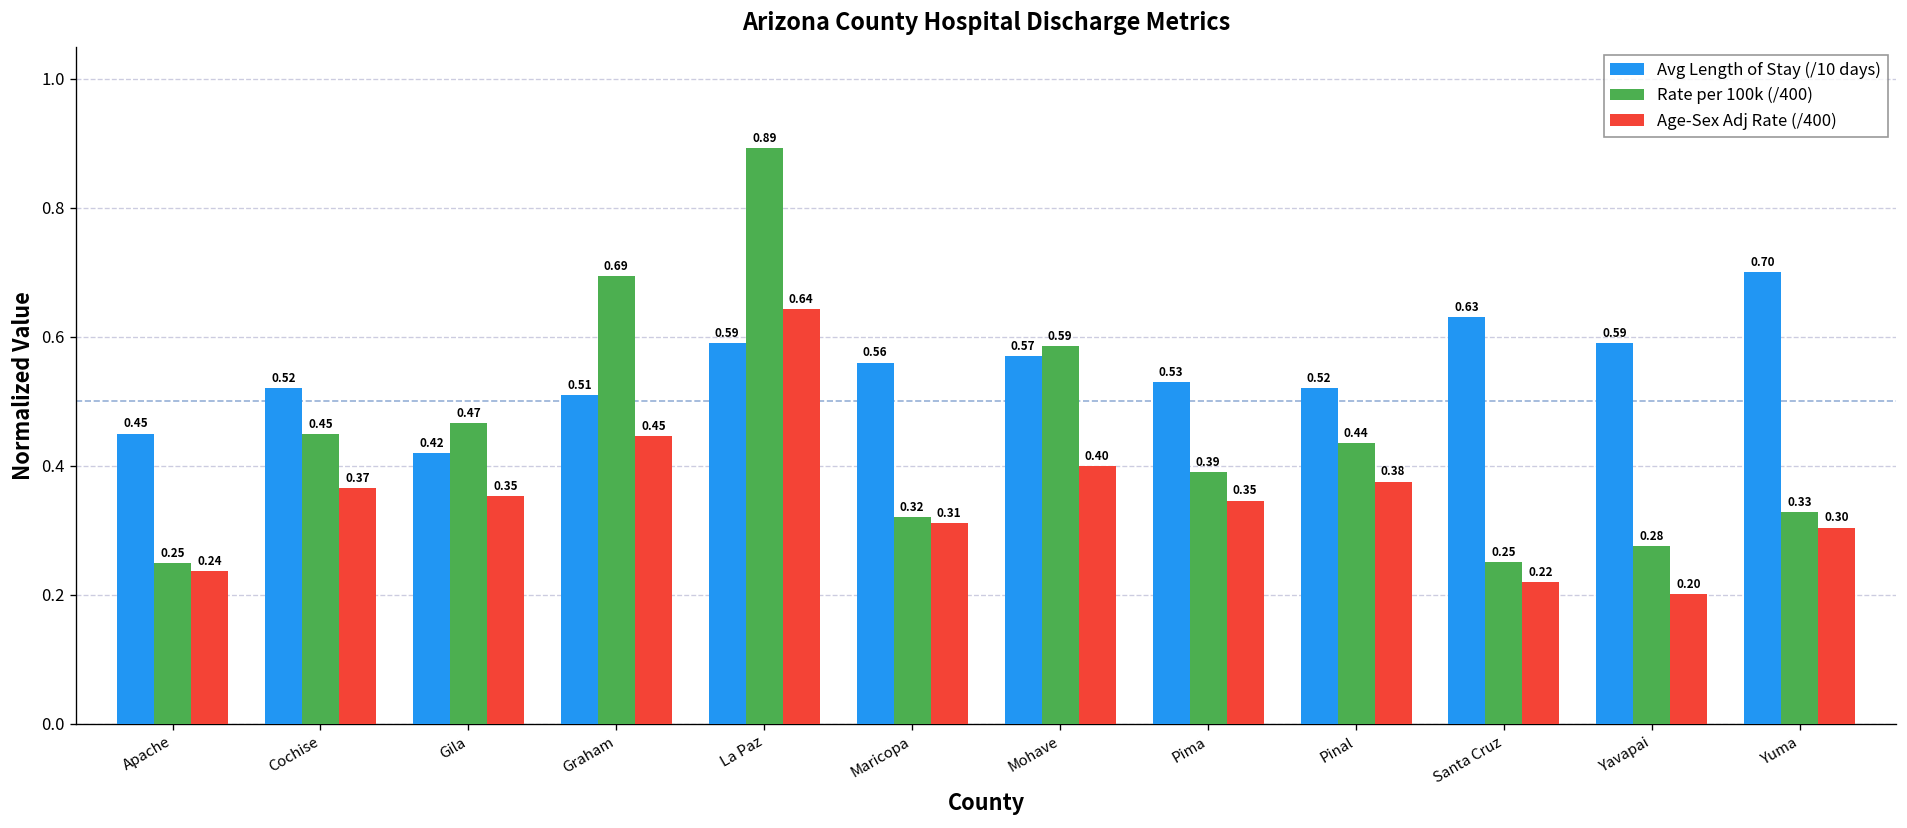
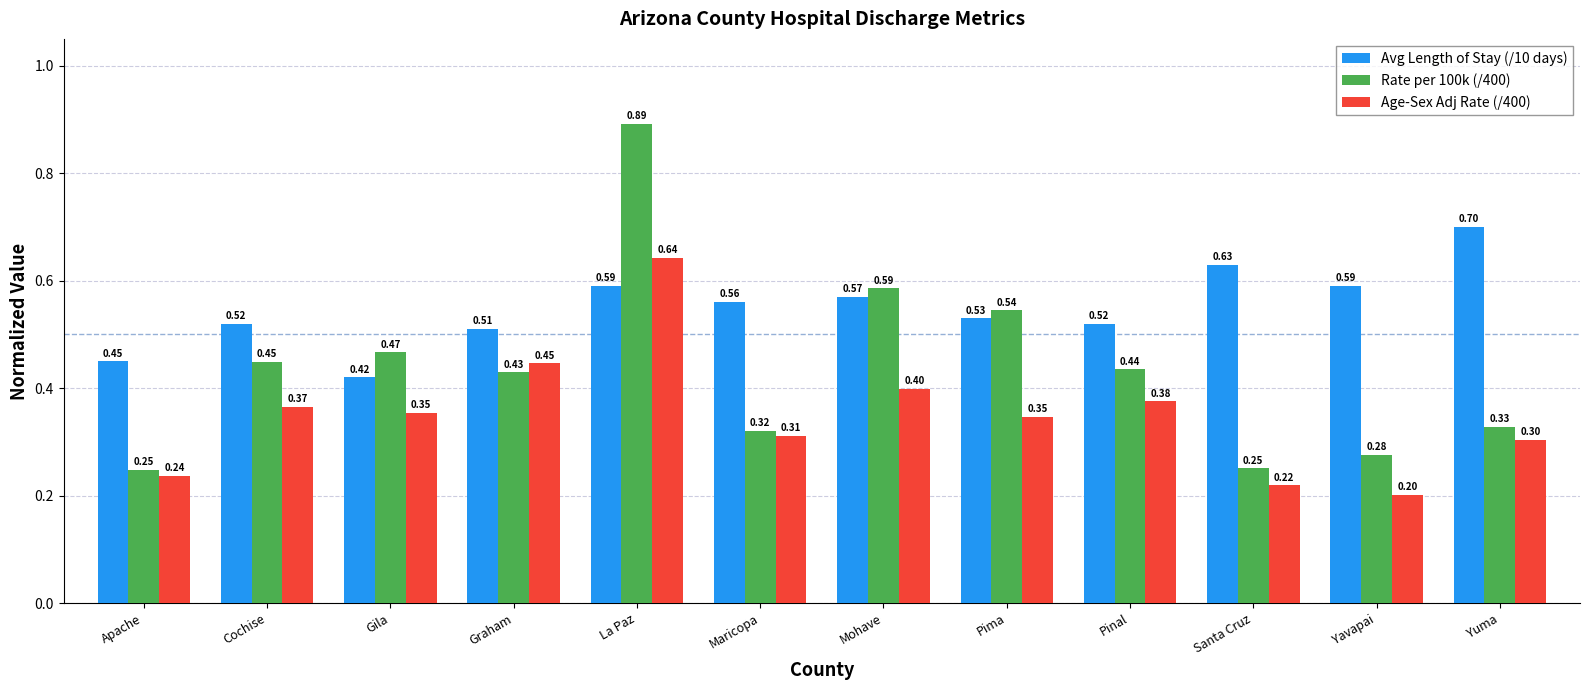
  {
    "Avg Length of Stay (/10 days)": {
      "Apache": 0.45,
      "Cochise": 0.52,
      "Gila": 0.42,
      "Graham": 0.51,
      "La Paz": 0.59,
      "Maricopa": 0.56,
      "Mohave": 0.57,
      "Pima": 0.53,
      "Pinal": 0.52,
      "Santa Cruz": 0.63,
      "Yavapai": 0.59,
      "Yuma": 0.70
    },
    "Rate per 100k (/400)": {
      "Apache": 0.25,
      "Cochise": 0.45,
      "Gila": 0.47,
-     "Graham": 0.69,
+     "Graham": 0.43,
      "La Paz": 0.89,
      "Maricopa": 0.32,
      "Mohave": 0.59,
-     "Pima": 0.39,
+     "Pima": 0.54,
      "Pinal": 0.44,
      "Santa Cruz": 0.25,
      "Yavapai": 0.28,
      "Yuma": 0.33
    },
    "Age-Sex Adj Rate (/400)": {
      "Apache": 0.24,
      "Cochise": 0.37,
      "Gila": 0.35,
      "Graham": 0.45,
      "La Paz": 0.64,
      "Maricopa": 0.31,
      "Mohave": 0.40,
      "Pima": 0.35,
      "Pinal": 0.38,
      "Santa Cruz": 0.22,
      "Yavapai": 0.20,
      "Yuma": 0.30
    }
  }
